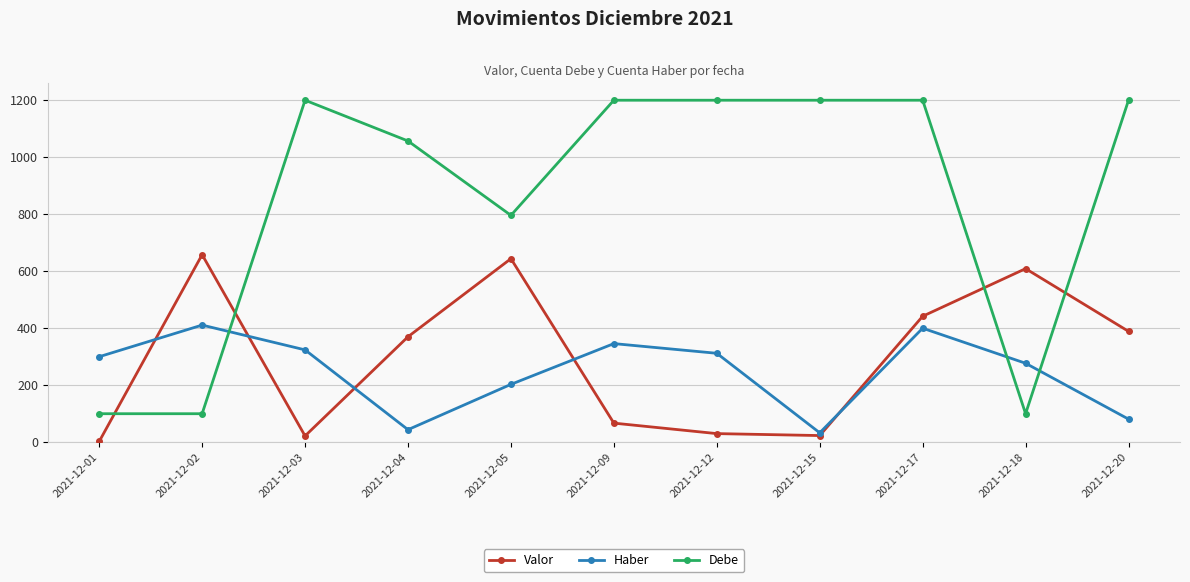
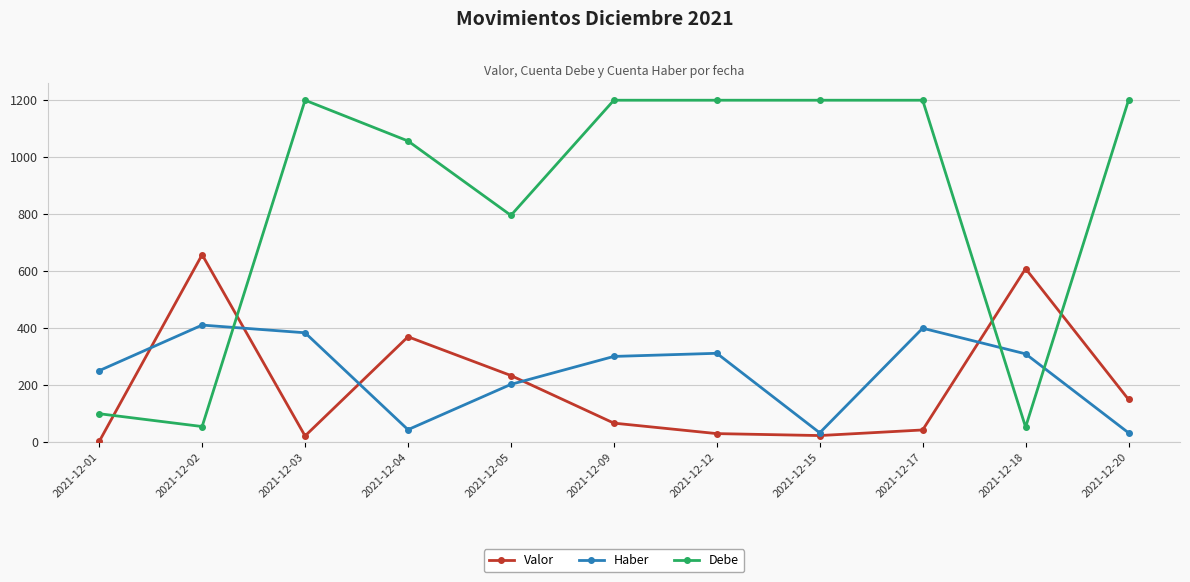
  {
    "Valor": {
      "2021-12-01": 0,
      "2021-12-02": 660,
      "2021-12-03": 20,
      "2021-12-04": 370,
-     "2021-12-05": 640,
+     "2021-12-05": 230,
      "2021-12-09": 70,
      "2021-12-12": 30,
      "2021-12-15": 20,
-     "2021-12-17": 440,
+     "2021-12-17": 40,
      "2021-12-18": 610,
-     "2021-12-20": 390
+     "2021-12-20": 150
    },
    "Haber": {
-     "2021-12-01": 300,
+     "2021-12-01": 250,
      "2021-12-02": 410,
-     "2021-12-03": 320,
+     "2021-12-03": 380,
      "2021-12-04": 40,
      "2021-12-05": 200,
-     "2021-12-09": 350,
+     "2021-12-09": 300,
      "2021-12-12": 310,
      "2021-12-15": 30,
      "2021-12-17": 400,
-     "2021-12-18": 280,
-     "2021-12-20": 80
+     "2021-12-18": 310,
+     "2021-12-20": 30
    },
    "Debe": {
      "2021-12-01": 100,
-     "2021-12-02": 100,
+     "2021-12-02": 60,
      "2021-12-03": 1200,
      "2021-12-04": 1060,
      "2021-12-05": 800,
      "2021-12-09": 1200,
      "2021-12-12": 1200,
      "2021-12-15": 1200,
      "2021-12-17": 1200,
-     "2021-12-18": 100,
+     "2021-12-18": 50,
      "2021-12-20": 1200
    }
  }
